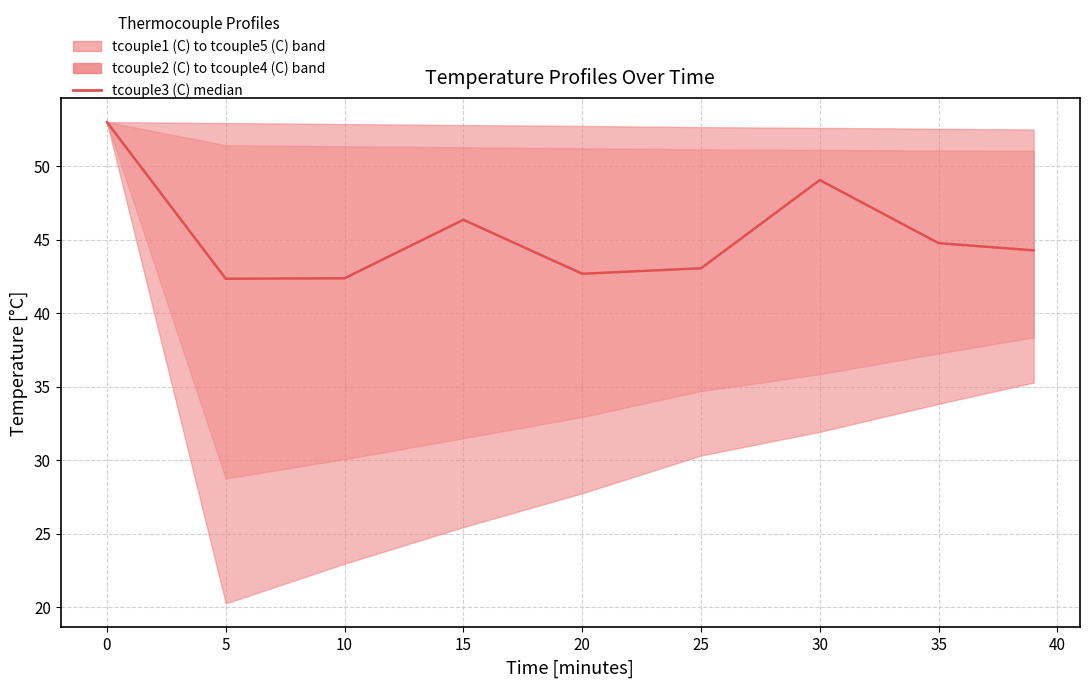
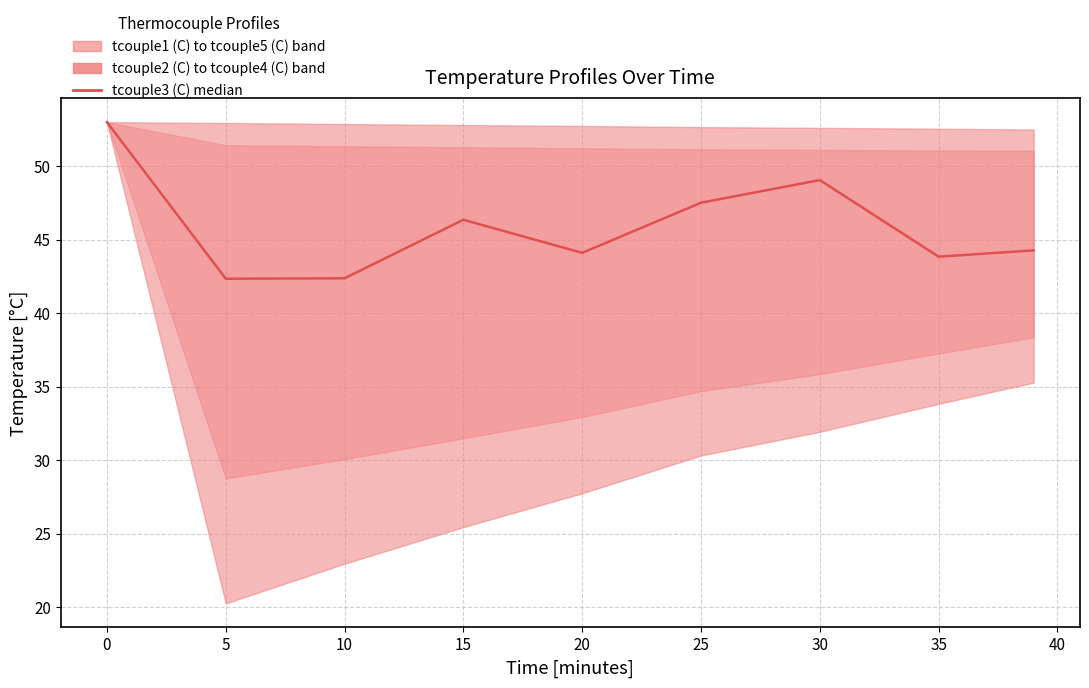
  {
    "tcouple3 (C) median": {
      "5": 42.3,
      "10": 42.4,
      "15": 46.4,
-     "20": 42.7,
-     "25": 43.1,
+     "20": 44.1,
+     "25": 47.5,
      "30": 49.1,
-     "35": 44.8
+     "35": 43.8
    }
  }
